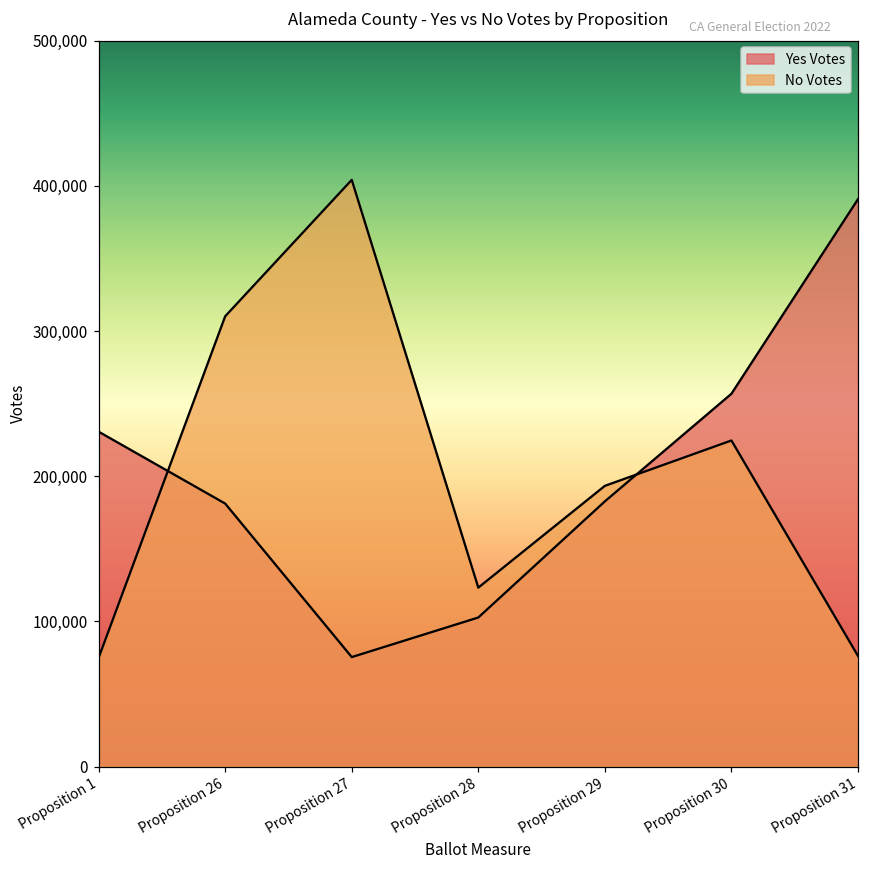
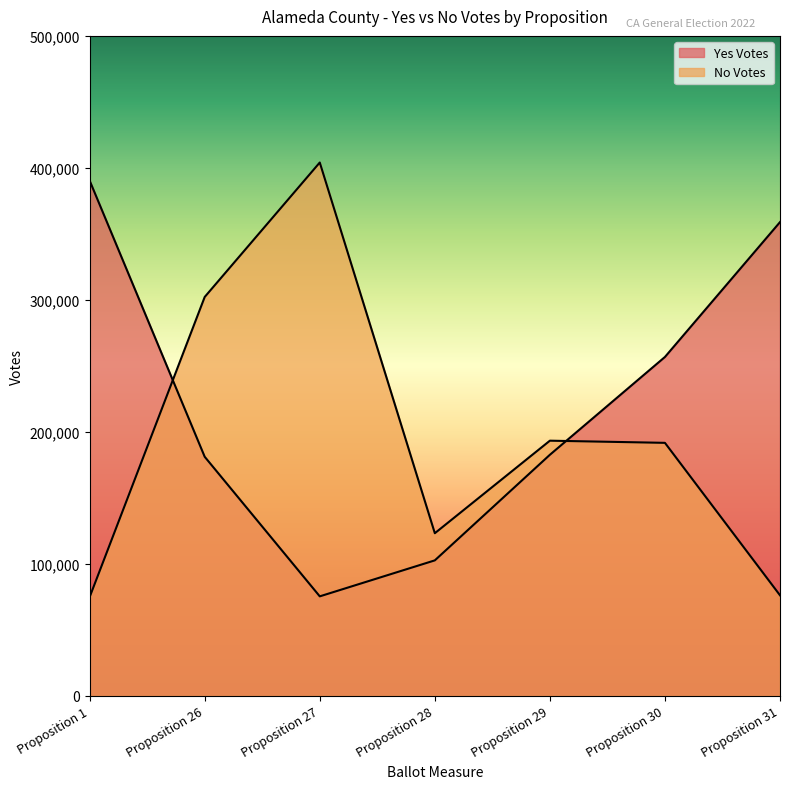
  {
    "Yes Votes": {
-     "Proposition 1": "231,000",
+     "Proposition 1": "390,000",
      "Proposition 26": "181,000",
      "Proposition 27": "75,000",
      "Proposition 28": "103,000",
      "Proposition 29": "183,000",
      "Proposition 30": "257,000",
-     "Proposition 31": "391,000"
+     "Proposition 31": "359,000"
    },
    "No Votes": {
      "Proposition 1": "75,000",
-     "Proposition 26": "310,000",
+     "Proposition 26": "302,000",
      "Proposition 27": "404,000",
      "Proposition 28": "123,000",
      "Proposition 29": "193,000",
-     "Proposition 30": "225,000",
+     "Proposition 30": "192,000",
      "Proposition 31": "76,000"
    }
  }
